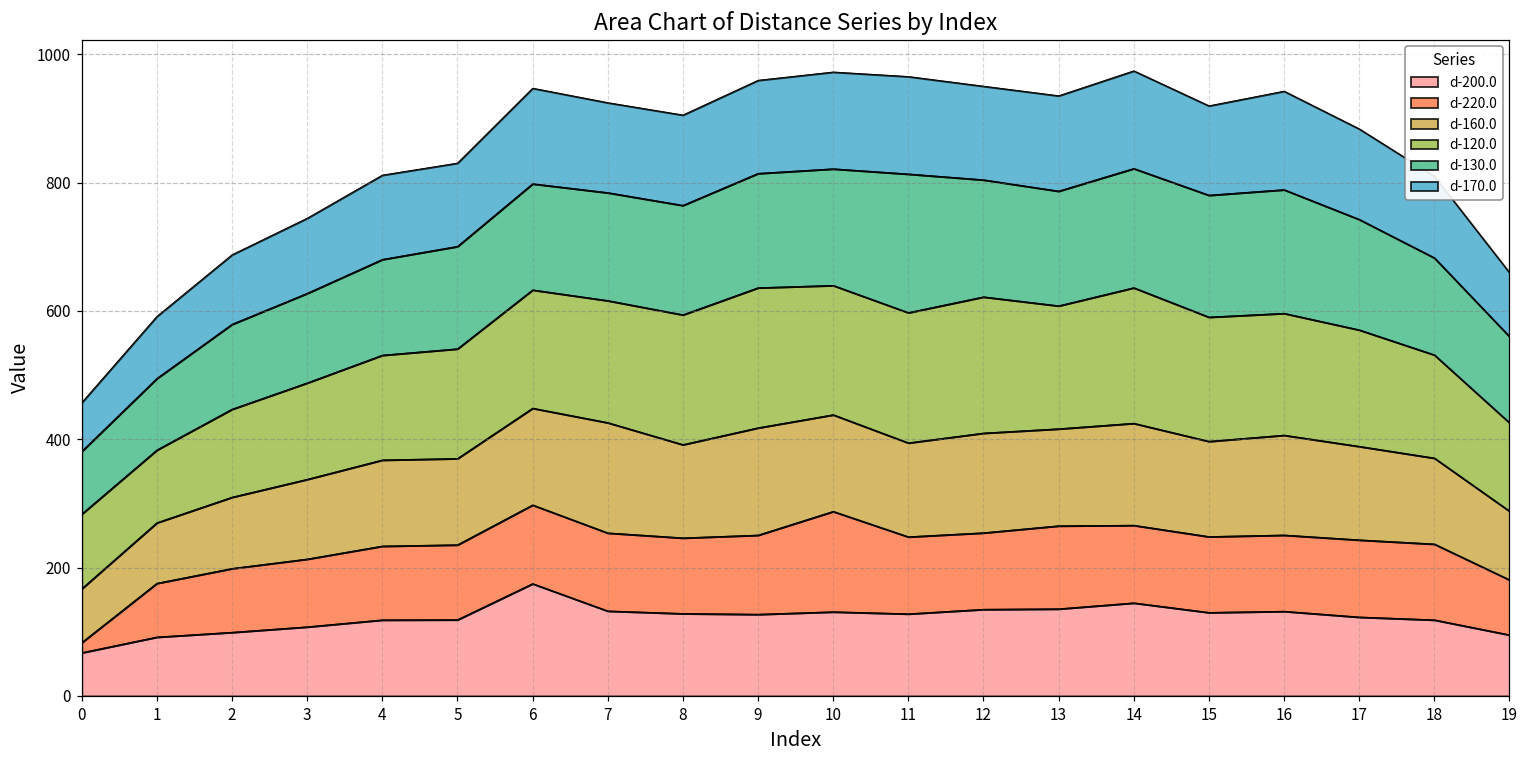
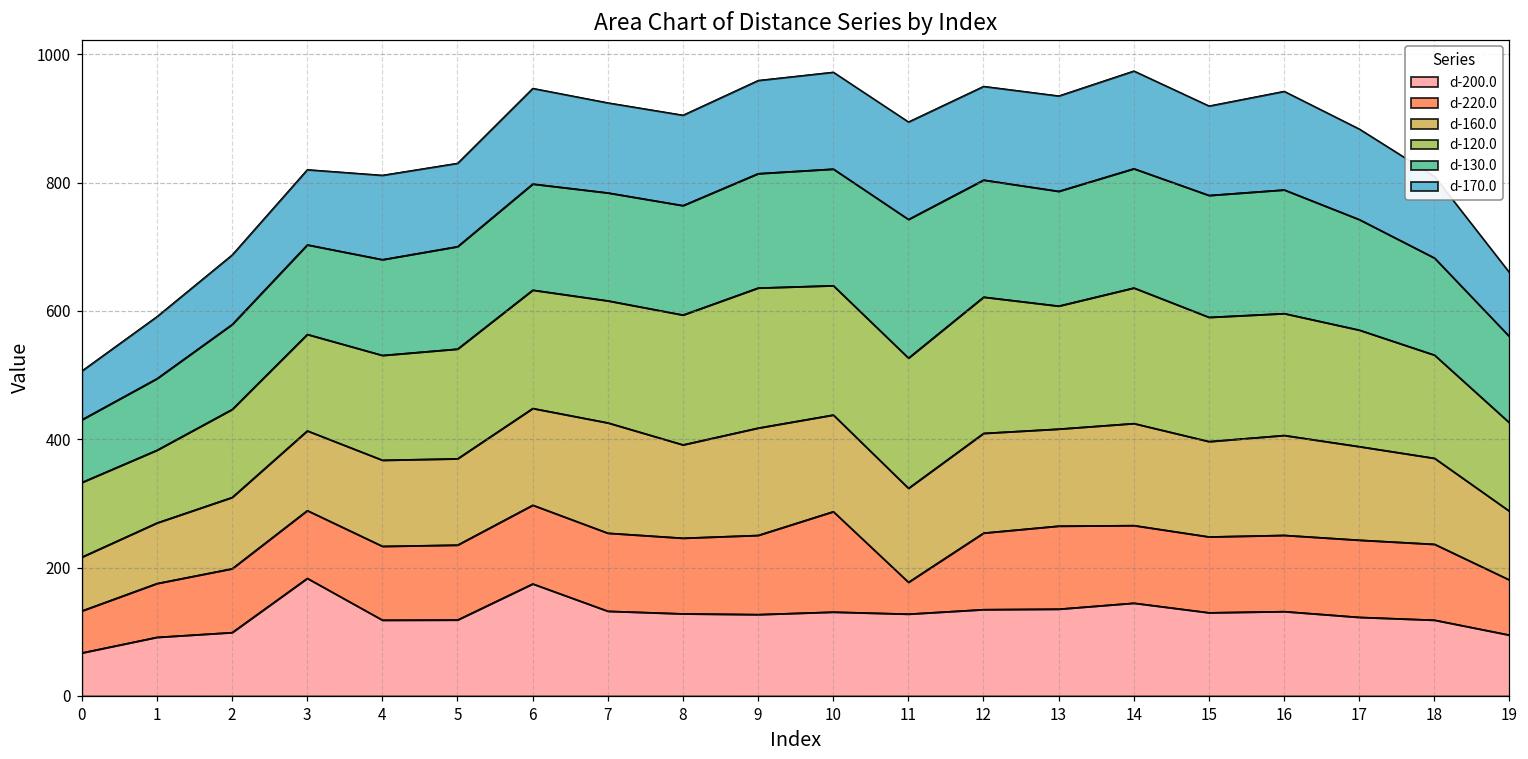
  {
    "d-200.0": {
      "0": 70,
      "1": 90,
      "2": 100,
-     "3": 110,
+     "3": 180,
      "4": 120,
      "5": 120,
      "6": 180,
      "7": 130,
      "8": 130,
      "9": 130,
      "10": 130,
      "11": 130,
      "12": 140,
      "13": 140,
      "14": 150,
      "15": 130,
      "16": 130,
      "17": 120,
      "18": 120,
      "19": 100
    },
    "d-220.0": {
-     "0": 20,
+     "0": 70,
      "1": 80,
      "2": 100,
      "3": 110,
      "4": 120,
      "5": 120,
      "6": 120,
      "7": 120,
      "8": 120,
      "9": 120,
      "10": 160,
-     "11": 120,
+     "11": 50,
      "12": 120,
      "13": 130,
      "14": 120,
      "15": 120,
      "16": 120,
      "17": 120,
      "18": 120,
      "19": 90
    },
    "d-130.0": {
      "0": 100,
      "1": 110,
      "2": 130,
      "3": 140,
      "4": 150,
      "5": 160,
      "6": 170,
      "7": 170,
      "8": 170,
      "9": 180,
      "10": 180,
      "11": 220,
      "12": 180,
      "13": 180,
      "14": 190,
      "15": 190,
      "16": 190,
      "17": 170,
      "18": 150,
      "19": 130
    },
    "d-170.0": {
      "0": 80,
      "1": 100,
      "2": 110,
      "3": 120,
      "4": 130,
      "5": 130,
      "6": 150,
      "7": 140,
      "8": 140,
      "9": 150,
      "10": 150,
      "11": 150,
      "12": 150,
      "13": 150,
      "14": 150,
      "15": 140,
      "16": 150,
      "17": 140,
      "19": 100
    }
  }
